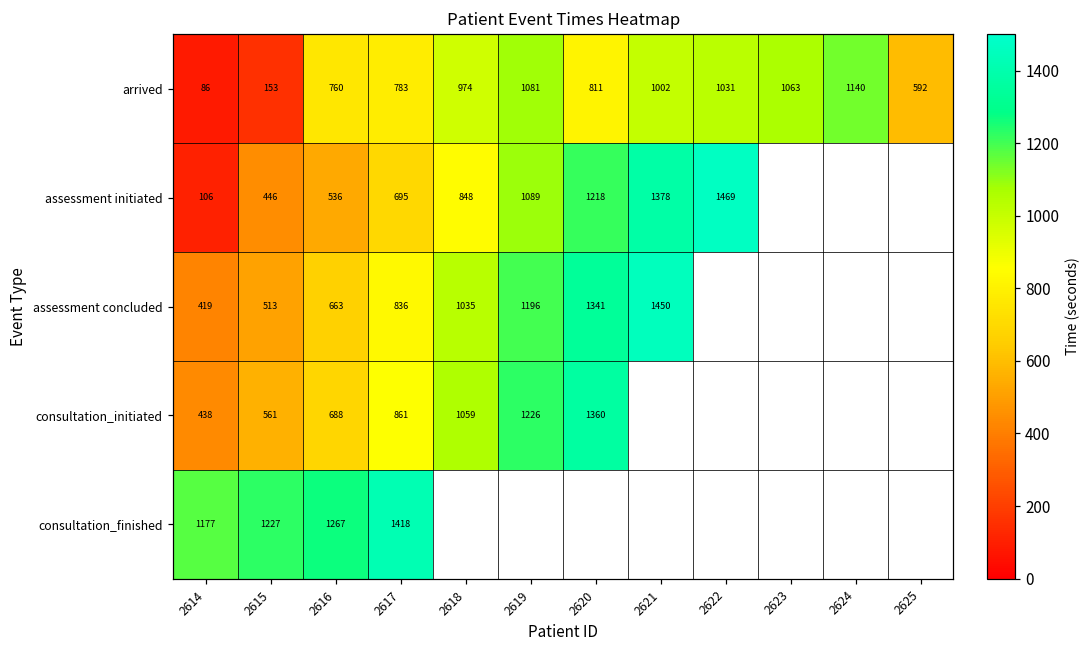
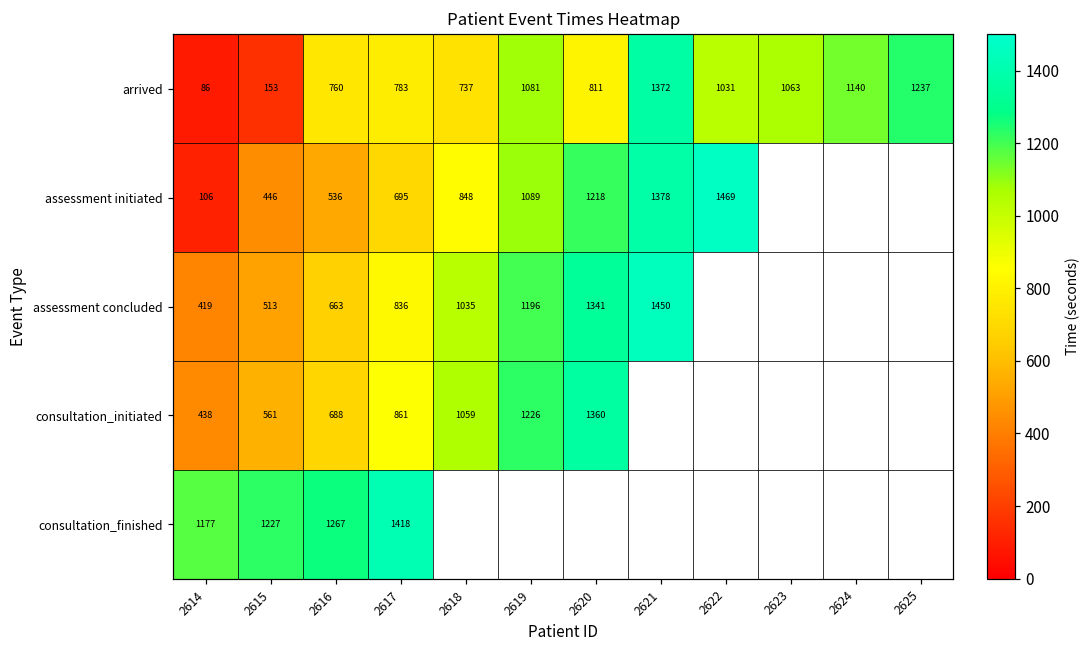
  {
    "arrived": {
      "2614": 86,
      "2615": 153,
      "2616": 760,
      "2617": 783,
-     "2618": 974,
+     "2618": 737,
      "2619": 1081,
      "2620": 811,
-     "2621": 1002,
+     "2621": 1372,
      "2622": 1031,
      "2623": 1063,
      "2624": 1140,
-     "2625": 592
+     "2625": 1237
    },
    "assessment initiated": {
      "2614": 106,
      "2615": 446,
      "2616": 536,
      "2617": 695,
      "2618": 848,
      "2619": 1089,
      "2620": 1218,
      "2621": 1378,
      "2622": 1469
    },
    "assessment concluded": {
      "2614": 419,
      "2615": 513,
      "2616": 663,
      "2617": 836,
      "2618": 1035,
      "2619": 1196,
      "2620": 1341,
      "2621": 1450
    },
    "consultation_initiated": {
      "2614": 438,
      "2615": 561,
      "2616": 688,
      "2617": 861,
      "2618": 1059,
      "2619": 1226,
      "2620": 1360
    },
    "consultation_finished": {
      "2614": 1177,
      "2615": 1227,
      "2616": 1267,
      "2617": 1418
    }
  }
